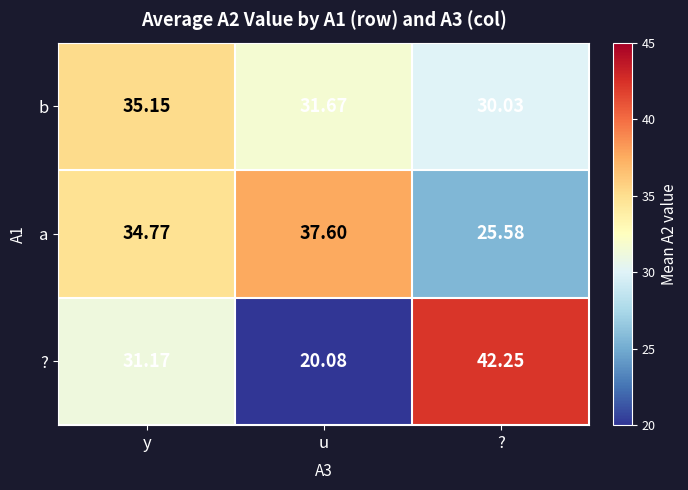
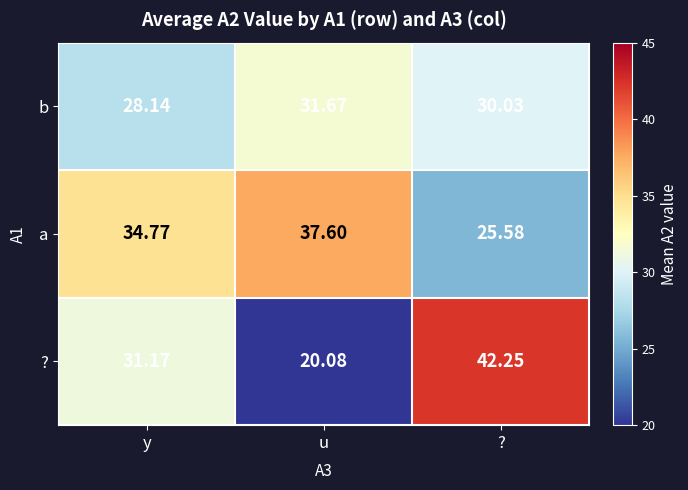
  {
    "b": {
-     "y": 35.15
+     "y": 28.14
    },
    "a": {
      "y": 34.77,
      "u": 37.60,
      "?": 25.58
    },
    "?": {
      "u": 20.08,
      "?": 42.25
    }
  }
